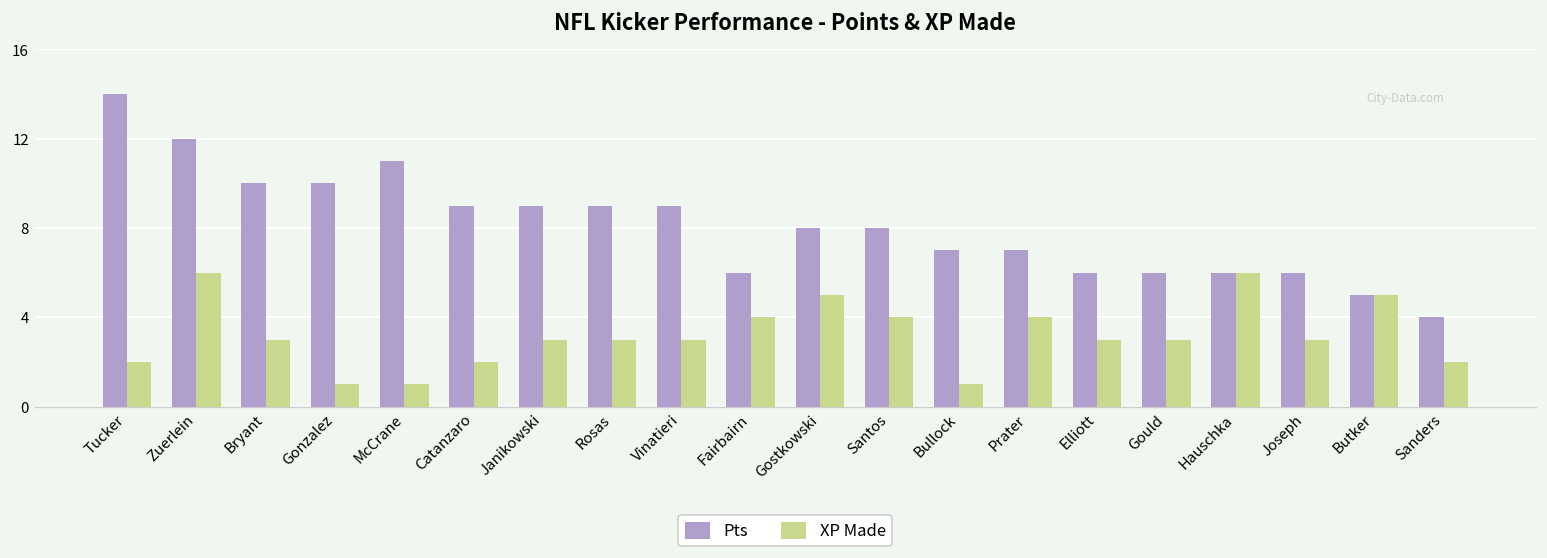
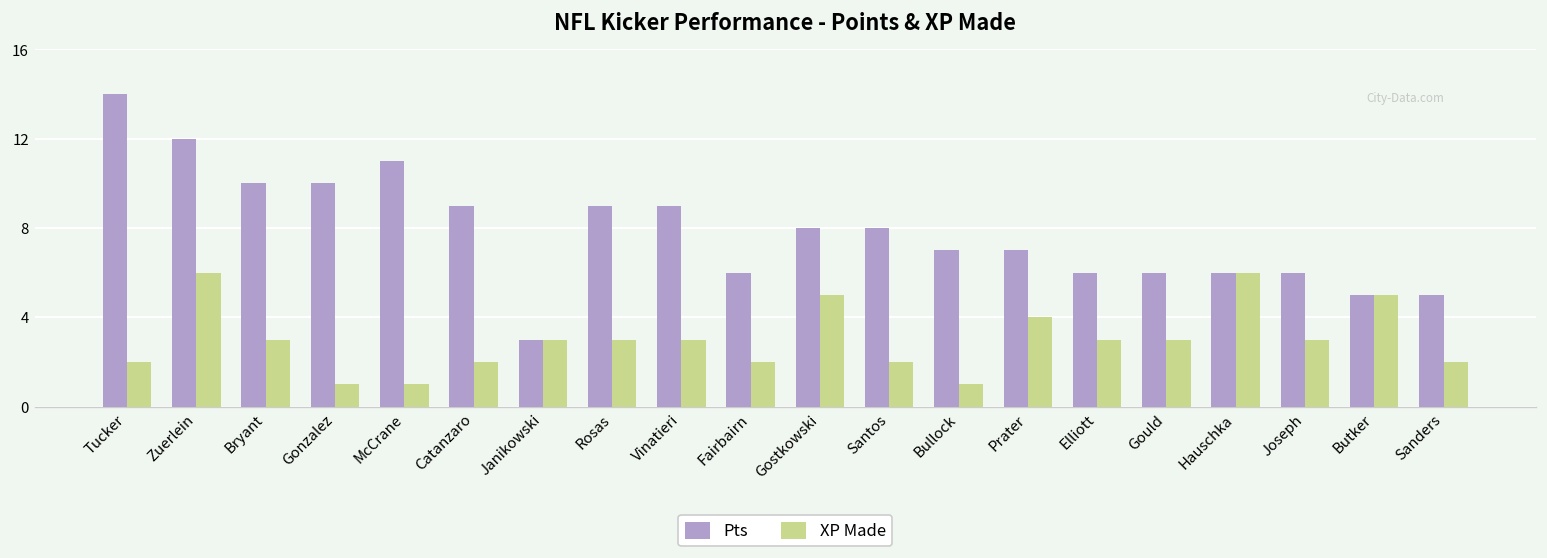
  {
    "Pts": {
      "Tucker": 14,
      "Zuerlein": 12,
      "Bryant": 10,
      "Gonzalez": 10,
      "McCrane": 11,
      "Catanzaro": 9,
-     "Janikowski": 9,
+     "Janikowski": 3,
      "Rosas": 9,
      "Vinatieri": 9,
      "Fairbairn": 6,
      "Gostkowski": 8,
      "Santos": 8,
      "Bullock": 7,
      "Prater": 7,
      "Elliott": 6,
      "Gould": 6,
      "Hauschka": 6,
      "Joseph": 6,
      "Butker": 5,
-     "Sanders": 4
+     "Sanders": 5
    },
    "XP Made": {
      "Tucker": 2,
      "Zuerlein": 6,
      "Bryant": 3,
      "Gonzalez": 1,
      "McCrane": 1,
      "Catanzaro": 2,
      "Janikowski": 3,
      "Rosas": 3,
      "Vinatieri": 3,
-     "Fairbairn": 4,
+     "Fairbairn": 2,
      "Gostkowski": 5,
-     "Santos": 4,
+     "Santos": 2,
      "Bullock": 1,
      "Prater": 4,
      "Elliott": 3,
      "Gould": 3,
      "Hauschka": 6,
      "Joseph": 3,
      "Butker": 5,
      "Sanders": 2
    }
  }
